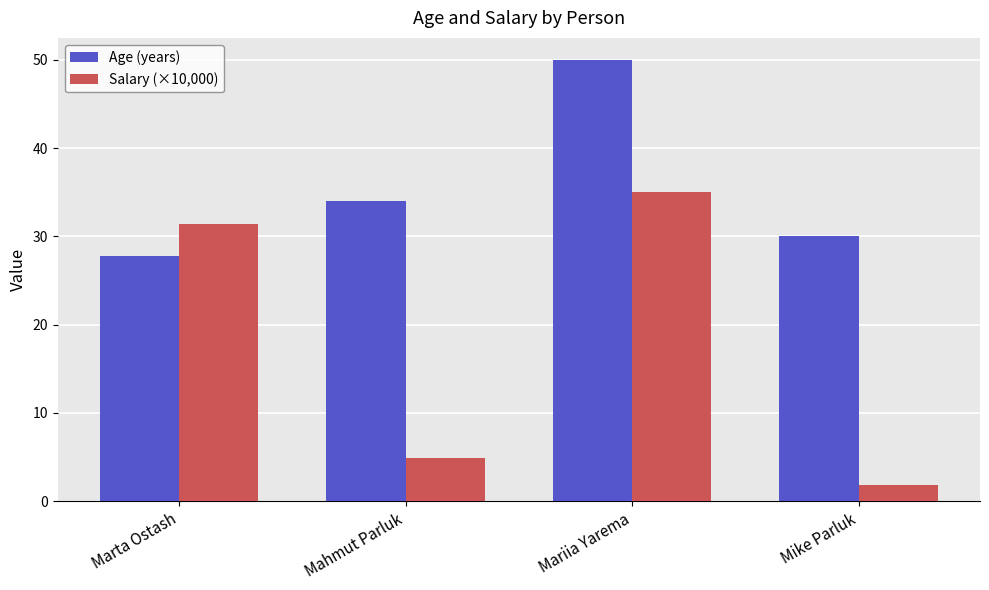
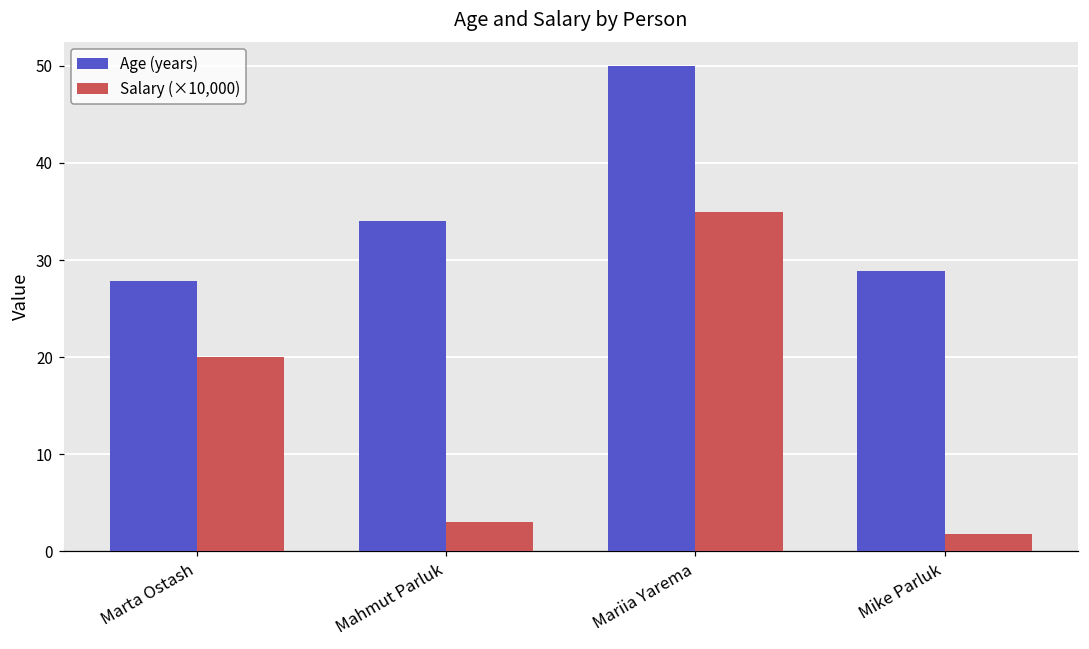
  {
    "Age (years)": {
      "Marta Ostash": 28,
      "Mahmut Parluk": 34,
      "Mariia Yarema": 50,
-     "Mike Parluk": 30
+     "Mike Parluk": 29
    },
    "Salary (×10,000)": {
-     "Marta Ostash": 31,
-     "Mahmut Parluk": 5,
+     "Marta Ostash": 20,
+     "Mahmut Parluk": 3,
      "Mariia Yarema": 35,
      "Mike Parluk": 2
    }
  }
